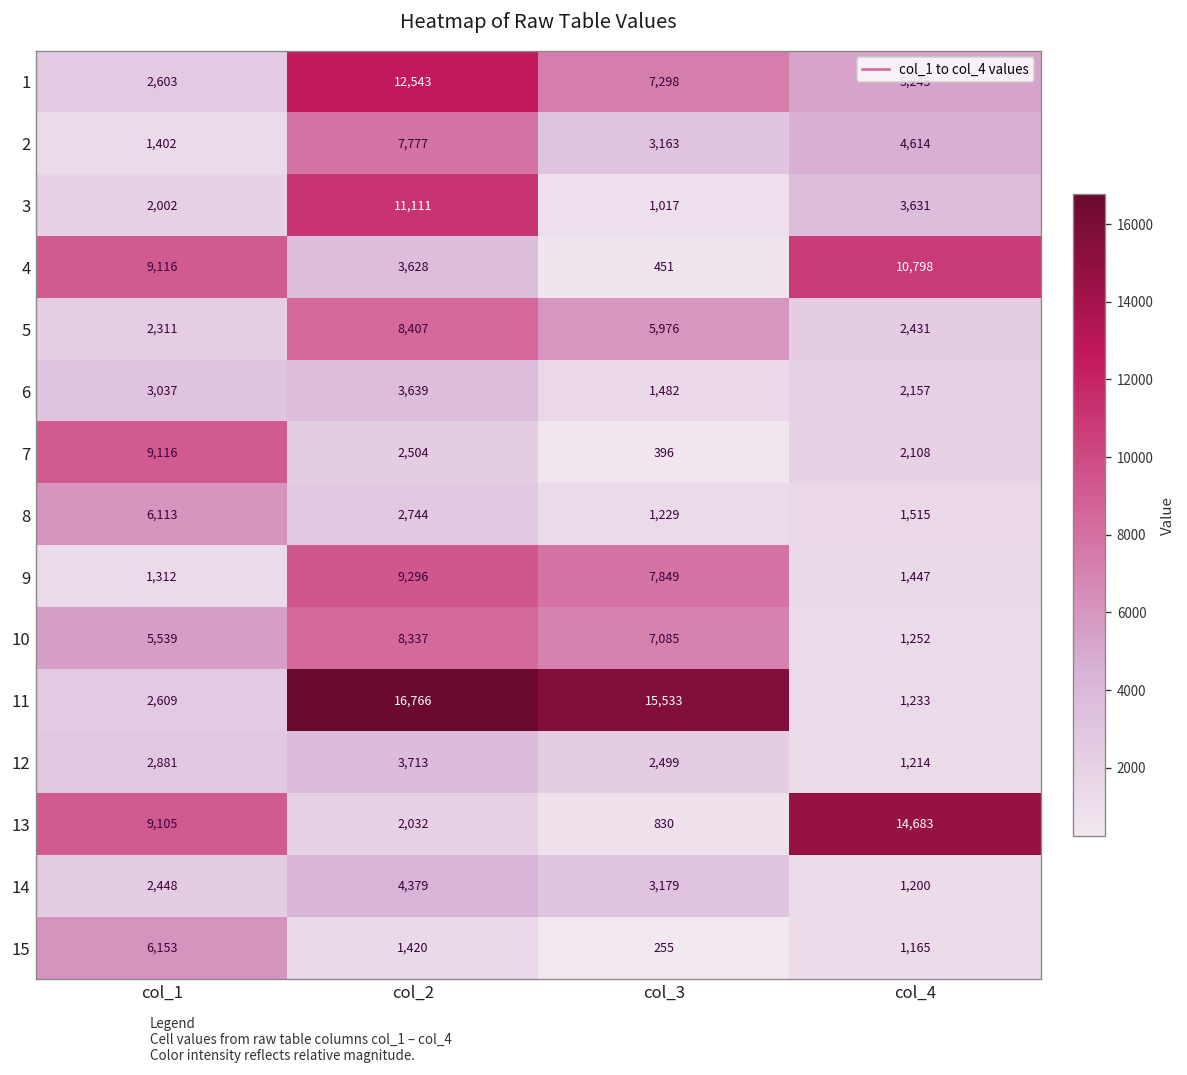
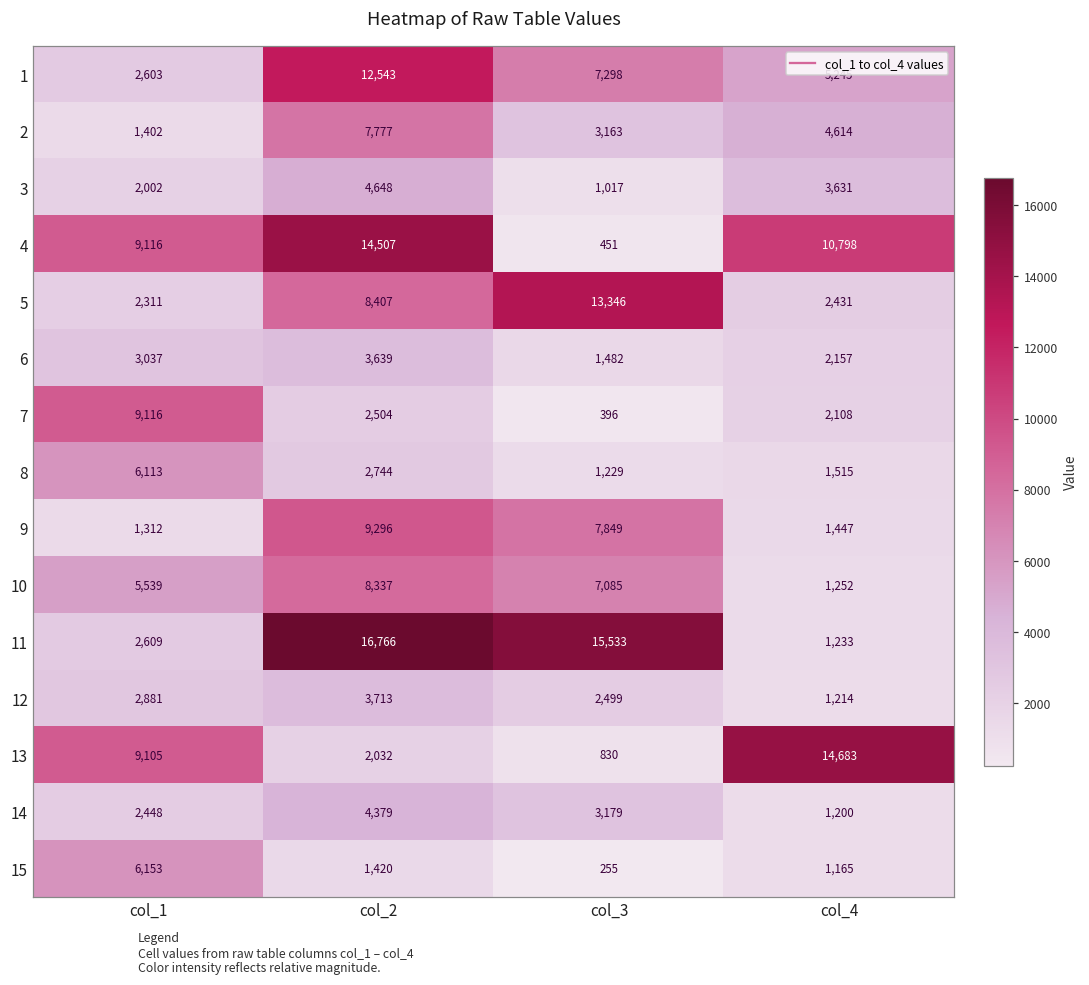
  {
    "1": {
      "col_1": "2,603",
      "col_2": "12,543",
      "col_3": "7,298"
    },
    "2": {
      "col_1": "1,402",
      "col_2": "7,777",
      "col_3": "3,163",
      "col_4": "4,614"
    },
    "3": {
      "col_1": "2,002",
-     "col_2": "11,111",
+     "col_2": "4,648",
      "col_3": "1,017",
      "col_4": "3,631"
    },
    "4": {
      "col_1": "9,116",
-     "col_2": "3,628",
+     "col_2": "14,507",
      "col_3": "451",
      "col_4": "10,798"
    },
    "5": {
      "col_1": "2,311",
      "col_2": "8,407",
-     "col_3": "5,976",
+     "col_3": "13,346",
      "col_4": "2,431"
    },
    "6": {
      "col_1": "3,037",
      "col_2": "3,639",
      "col_3": "1,482",
      "col_4": "2,157"
    },
    "7": {
      "col_1": "9,116",
      "col_2": "2,504",
      "col_3": "396",
      "col_4": "2,108"
    },
    "8": {
      "col_1": "6,113",
      "col_2": "2,744",
      "col_3": "1,229",
      "col_4": "1,515"
    },
    "9": {
      "col_1": "1,312",
      "col_2": "9,296",
      "col_3": "7,849",
      "col_4": "1,447"
    },
    "10": {
      "col_1": "5,539",
      "col_2": "8,337",
      "col_3": "7,085",
      "col_4": "1,252"
    },
    "11": {
      "col_1": "2,609",
      "col_2": "16,766",
      "col_3": "15,533",
      "col_4": "1,233"
    },
    "12": {
      "col_1": "2,881",
      "col_2": "3,713",
      "col_3": "2,499",
      "col_4": "1,214"
    },
    "13": {
      "col_1": "9,105",
      "col_2": "2,032",
      "col_3": "830",
      "col_4": "14,683"
    },
    "14": {
      "col_1": "2,448",
      "col_2": "4,379",
      "col_3": "3,179",
      "col_4": "1,200"
    },
    "15": {
      "col_1": "6,153",
      "col_2": "1,420",
      "col_3": "255",
      "col_4": "1,165"
    }
  }
